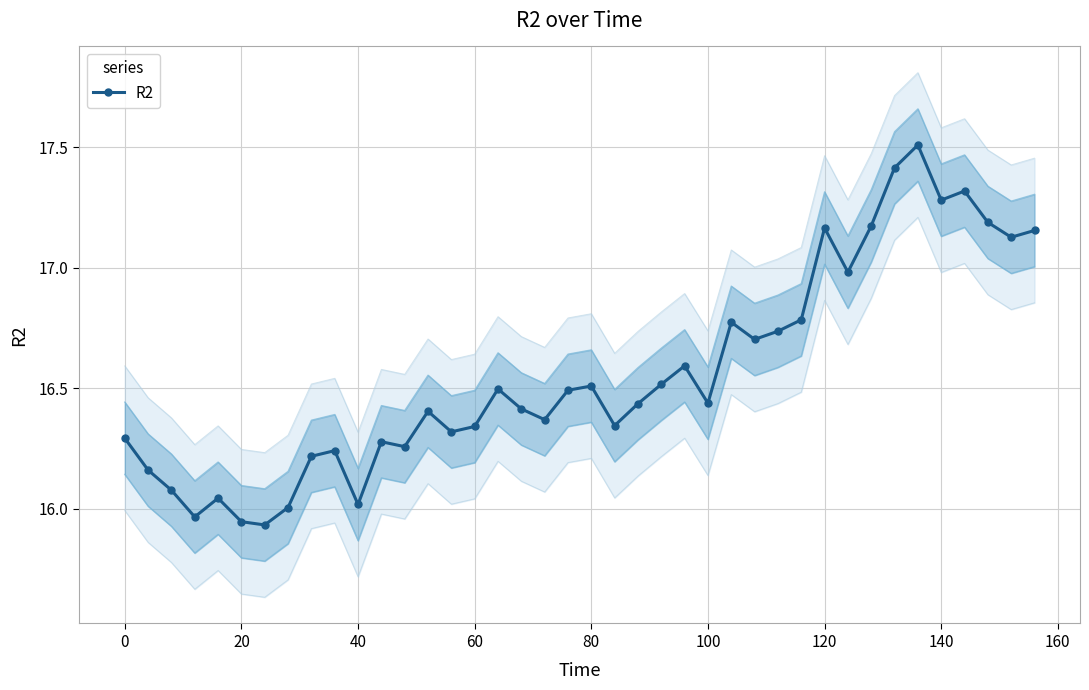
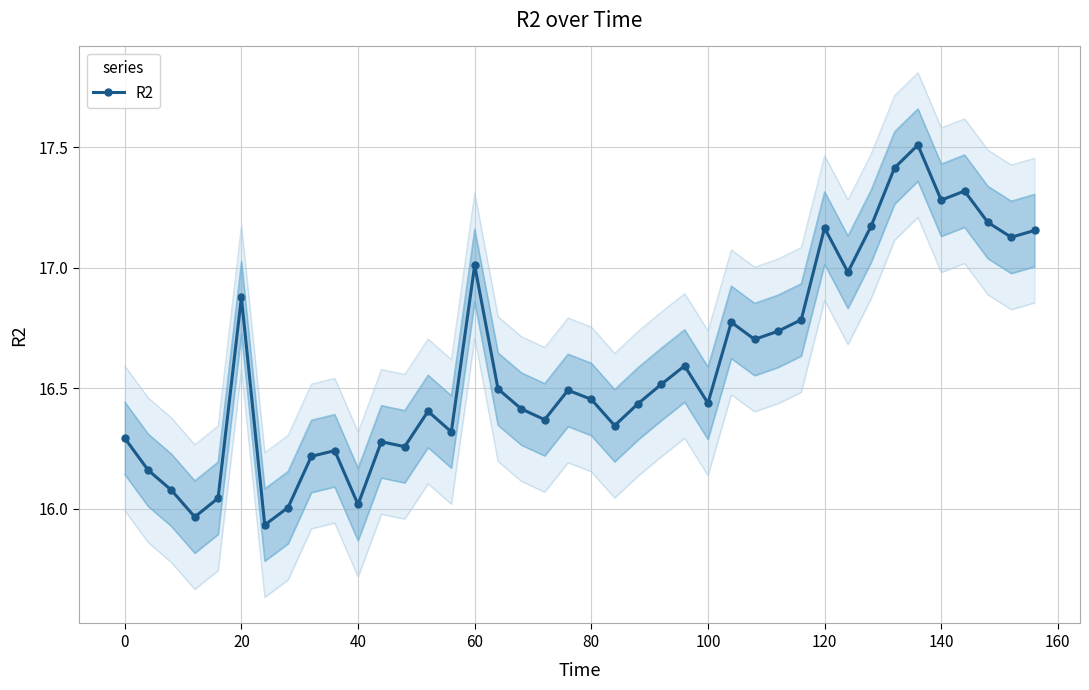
  {
    "R2": {
      "0": 16.29,
-     "20": 15.95,
+     "20": 16.88,
      "40": 16.02,
-     "60": 16.34,
-     "80": 16.51,
+     "60": 17.01,
+     "80": 16.45,
      "100": 16.44,
      "120": 17.16,
      "140": 17.28
    }
  }
